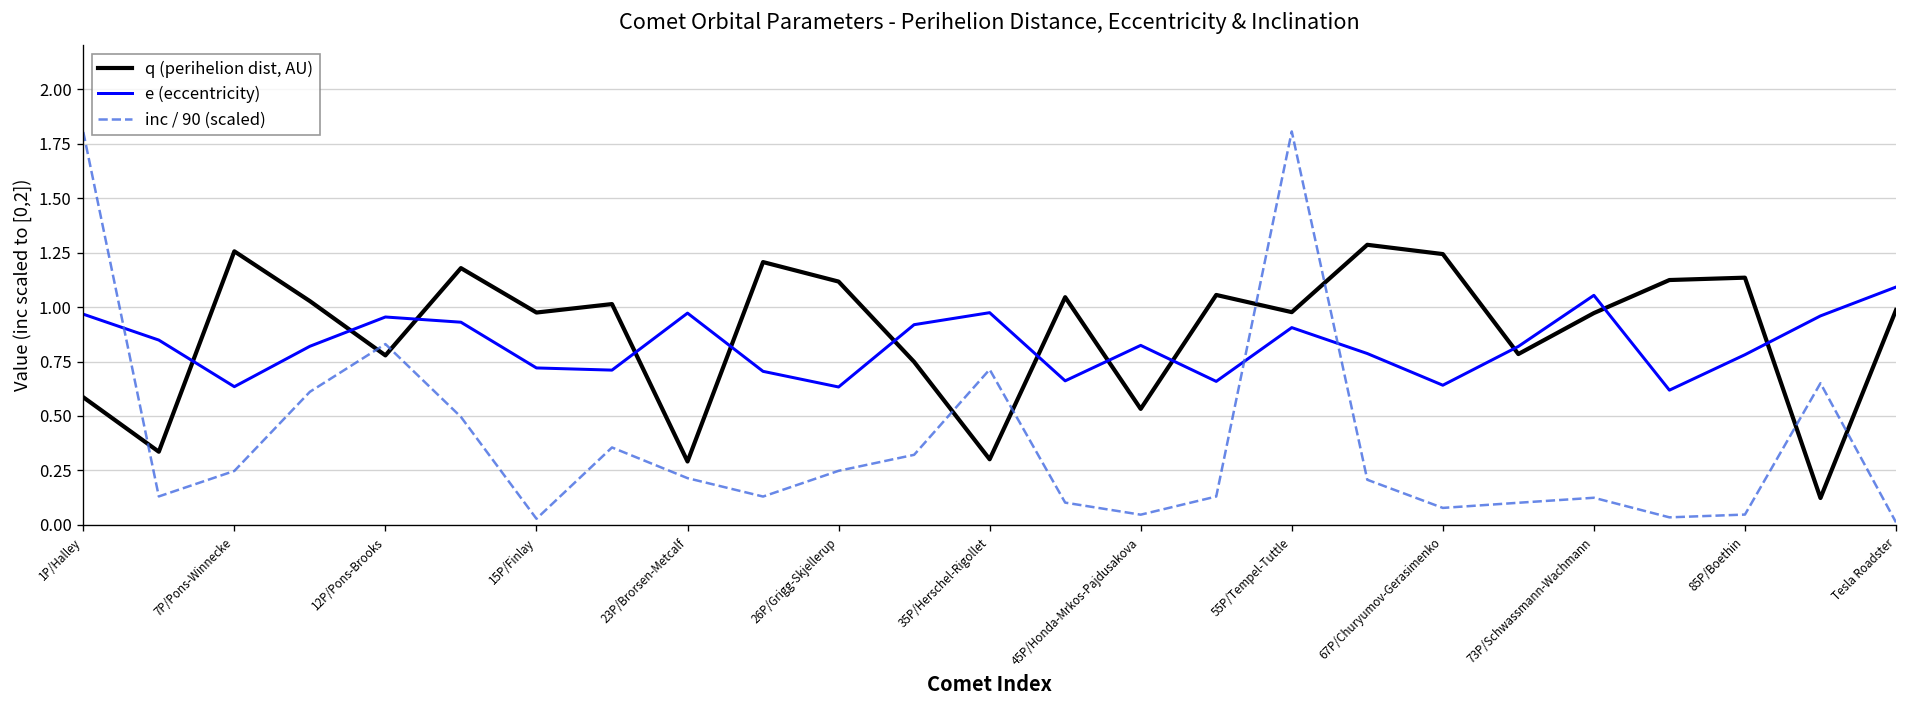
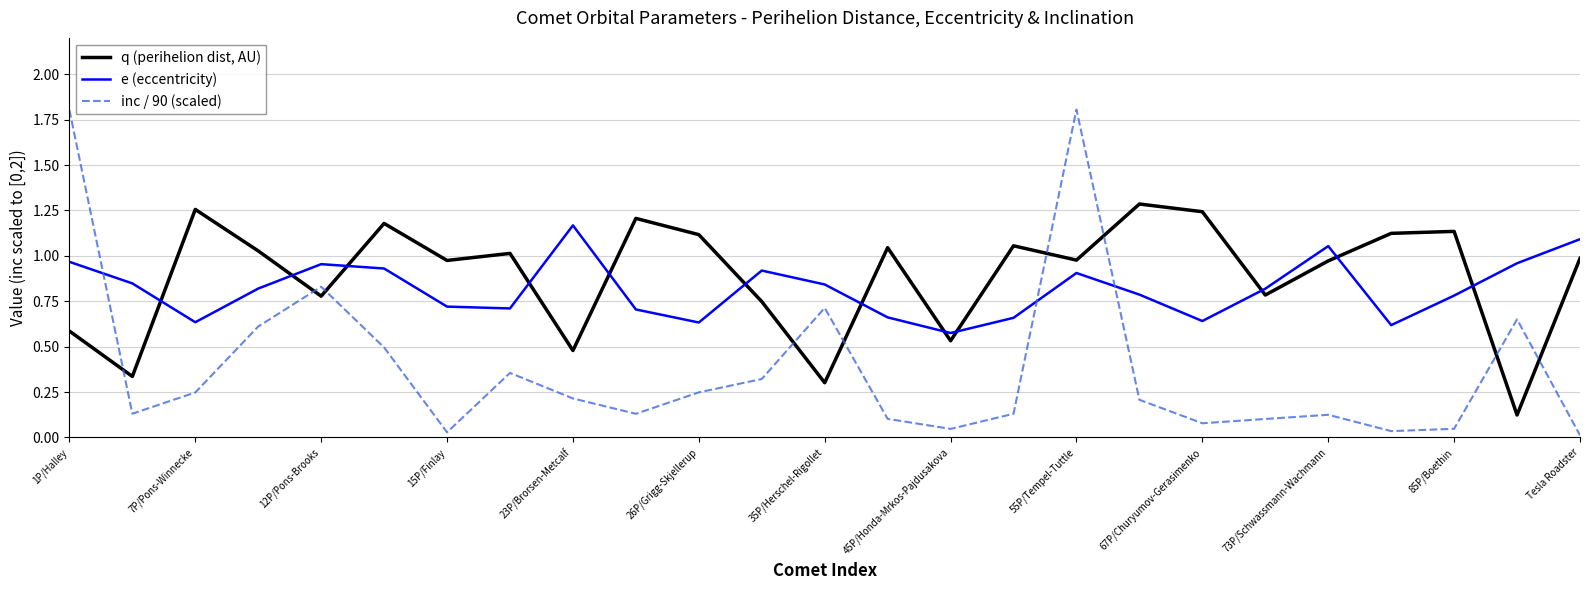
  {
    "q (perihelion dist, AU)": {
      "1P/Halley": 0.59,
      "7P/Pons-Winnecke": 1.26,
      "12P/Pons-Brooks": 0.78,
      "15P/Finlay": 0.97,
-     "23P/Brorsen-Metcalf": 0.29,
+     "23P/Brorsen-Metcalf": 0.48,
      "26P/Grigg-Skjellerup": 1.12,
      "35P/Herschel-Rigollet": 0.30,
      "45P/Honda-Mrkos-Pajdusakova": 0.53,
      "55P/Tempel-Tuttle": 0.98,
      "67P/Churyumov-Gerasimenko": 1.24,
      "73P/Schwassmann-Wachmann": 0.97,
      "85P/Boethin": 1.13,
      "Tesla Roadster": 0.99
    },
    "e (eccentricity)": {
      "1P/Halley": 0.97,
      "7P/Pons-Winnecke": 0.63,
      "12P/Pons-Brooks": 0.95,
      "15P/Finlay": 0.72,
-     "23P/Brorsen-Metcalf": 0.97,
+     "23P/Brorsen-Metcalf": 1.17,
      "26P/Grigg-Skjellerup": 0.63,
-     "35P/Herschel-Rigollet": 0.97,
-     "45P/Honda-Mrkos-Pajdusakova": 0.82,
+     "35P/Herschel-Rigollet": 0.84,
+     "45P/Honda-Mrkos-Pajdusakova": 0.58,
      "55P/Tempel-Tuttle": 0.91,
      "67P/Churyumov-Gerasimenko": 0.64,
      "73P/Schwassmann-Wachmann": 1.05,
      "85P/Boethin": 0.78,
      "Tesla Roadster": 1.09
    },
    "inc / 90 (scaled)": {
      "1P/Halley": 1.80,
      "7P/Pons-Winnecke": 0.25,
      "12P/Pons-Brooks": 0.83,
      "15P/Finlay": 0.03,
      "23P/Brorsen-Metcalf": 0.21,
      "26P/Grigg-Skjellerup": 0.25,
      "35P/Herschel-Rigollet": 0.71,
      "45P/Honda-Mrkos-Pajdusakova": 0.05,
      "55P/Tempel-Tuttle": 1.81,
      "67P/Churyumov-Gerasimenko": 0.08,
      "73P/Schwassmann-Wachmann": 0.12,
      "85P/Boethin": 0.05,
      "Tesla Roadster": 0.01
    }
  }
